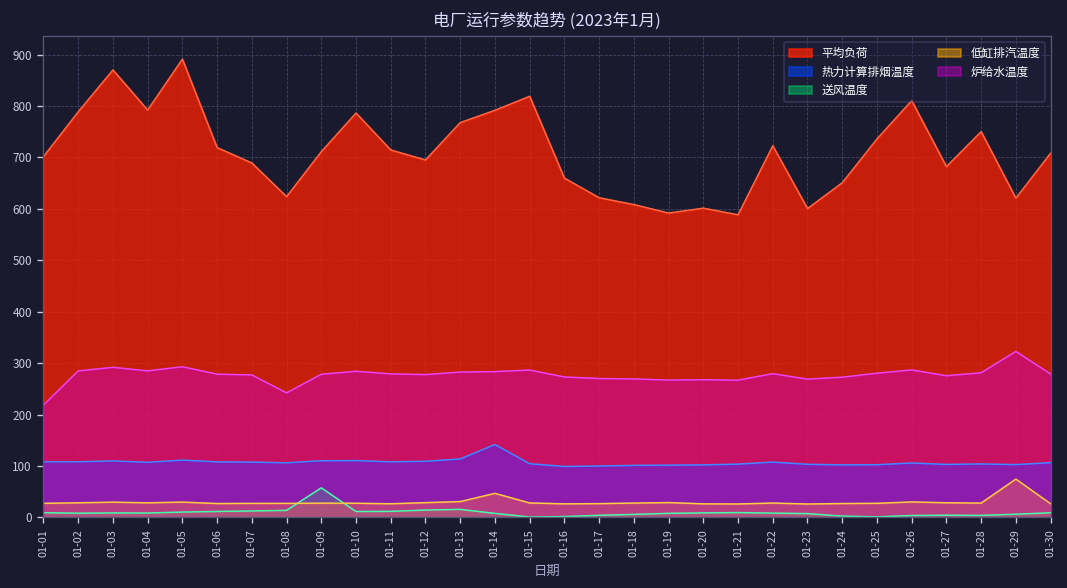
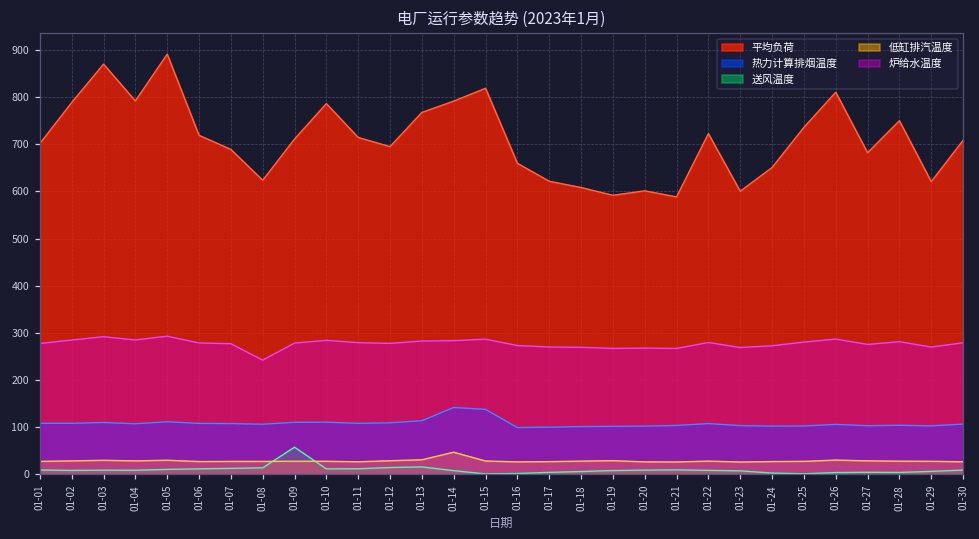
  {
    "平均负荷": {
      "01-01": 700,
      "01-02": 790,
      "01-03": 870,
      "01-04": 790,
      "01-05": 890,
      "01-06": 720,
      "01-07": 690,
      "01-08": 620,
      "01-09": 710,
      "01-10": 790,
      "01-11": 710,
      "01-12": 700,
      "01-13": 770,
      "01-14": 790,
      "01-15": 820,
      "01-16": 660,
      "01-17": 620,
      "01-18": 610,
      "01-19": 590,
      "01-20": 600,
      "01-21": 590,
      "01-22": 720,
      "01-23": 600,
      "01-24": 650,
      "01-25": 740,
      "01-26": 810,
      "01-27": 680,
      "01-28": 750,
      "01-29": 620,
      "01-30": 710
    },
    "热力计算排烟温度": {
      "01-01": 110,
      "01-02": 110,
      "01-03": 110,
      "01-04": 110,
      "01-05": 110,
      "01-06": 110,
      "01-07": 110,
      "01-08": 110,
      "01-09": 110,
      "01-10": 110,
      "01-11": 110,
      "01-12": 110,
      "01-13": 110,
      "01-14": 140,
-     "01-15": 100,
+     "01-15": 140,
      "01-16": 100,
      "01-17": 100,
      "01-18": 100,
      "01-19": 100,
      "01-20": 100,
      "01-21": 100,
      "01-22": 110,
      "01-23": 100,
      "01-24": 100,
      "01-25": 100,
      "01-26": 110,
      "01-27": 100,
      "01-28": 100,
      "01-29": 100,
      "01-30": 110
    },
    "送风温度": {
      "01-01": 10,
      "01-02": 10,
      "01-03": 10,
      "01-04": 10,
      "01-05": 10,
      "01-06": 10,
      "01-07": 10,
      "01-08": 10,
      "01-09": 60,
      "01-10": 10,
      "01-11": 10,
      "01-12": 10,
      "01-13": 20,
      "01-14": 10,
      "01-15": 0,
      "01-16": 0,
      "01-17": 0,
      "01-18": 10,
      "01-19": 10,
      "01-20": 10,
      "01-21": 10,
      "01-22": 10,
      "01-23": 10,
      "01-24": 0,
      "01-25": 0,
      "01-26": 0,
      "01-27": 0,
      "01-28": 0,
      "01-29": 10,
      "01-30": 10
    },
    "低缸排汽温度": {
      "01-01": 30,
      "01-02": 30,
      "01-03": 30,
      "01-04": 30,
      "01-05": 30,
      "01-06": 30,
      "01-07": 30,
      "01-08": 30,
      "01-09": 30,
      "01-10": 30,
      "01-11": 30,
      "01-12": 30,
      "01-13": 30,
      "01-14": 50,
      "01-15": 30,
      "01-16": 30,
      "01-17": 30,
      "01-18": 30,
      "01-19": 30,
      "01-20": 30,
      "01-21": 30,
      "01-22": 30,
      "01-23": 30,
      "01-24": 30,
      "01-25": 30,
      "01-26": 30,
      "01-27": 30,
      "01-28": 30,
-     "01-29": 70,
+     "01-29": 30,
      "01-30": 30
    },
    "炉给水温度": {
-     "01-01": 220,
+     "01-01": 280,
      "01-02": 280,
      "01-03": 290,
      "01-04": 280,
      "01-05": 290,
      "01-06": 280,
      "01-07": 280,
      "01-08": 240,
      "01-09": 280,
      "01-10": 280,
      "01-11": 280,
      "01-12": 280,
      "01-13": 280,
      "01-14": 280,
      "01-15": 290,
      "01-16": 270,
      "01-17": 270,
      "01-18": 270,
      "01-19": 270,
      "01-20": 270,
      "01-21": 270,
      "01-22": 280,
      "01-23": 270,
      "01-24": 270,
      "01-25": 280,
      "01-26": 290,
      "01-27": 280,
      "01-28": 280,
-     "01-29": 320,
+     "01-29": 270,
      "01-30": 280
    }
  }
